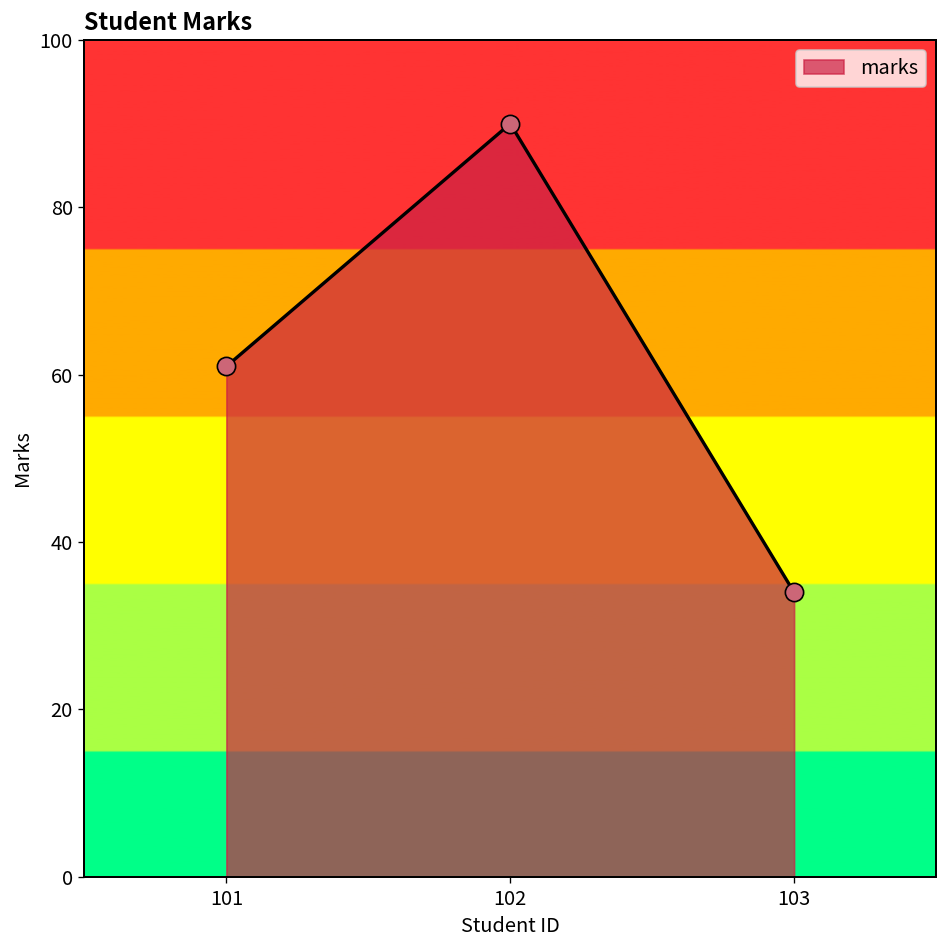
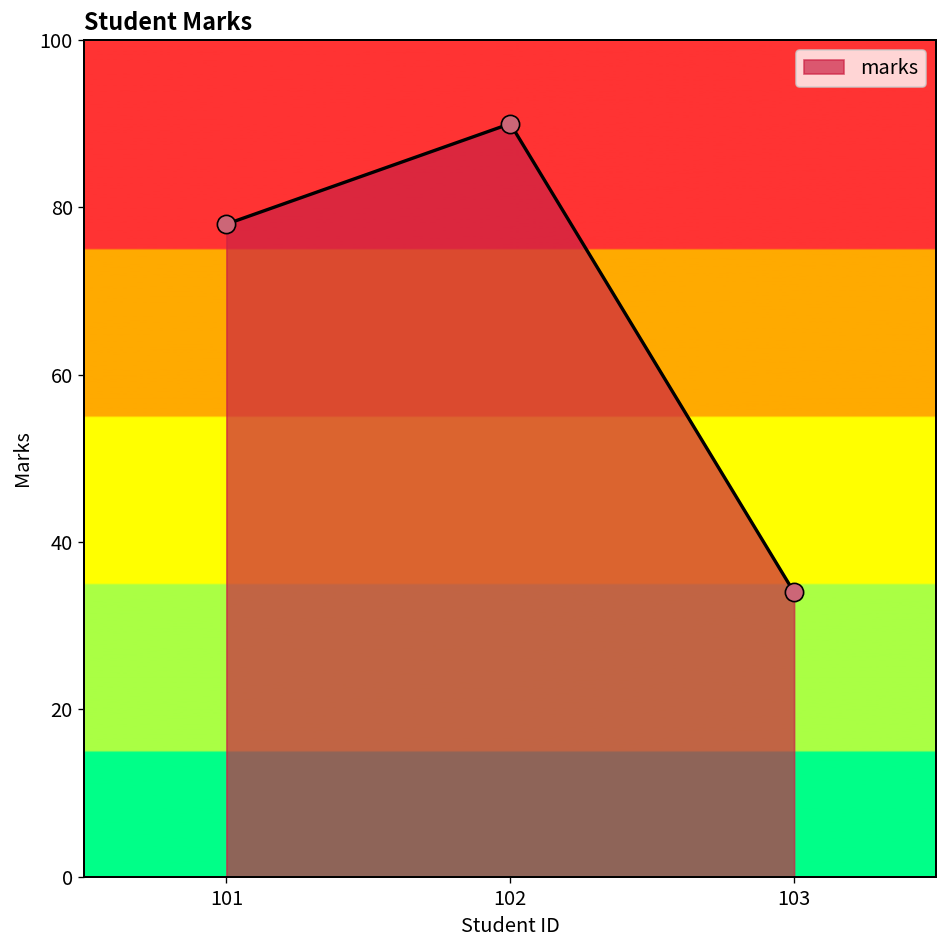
  {
-   "101": 61,
+   "101": 78,
    "102": 90,
    "103": 34
  }
